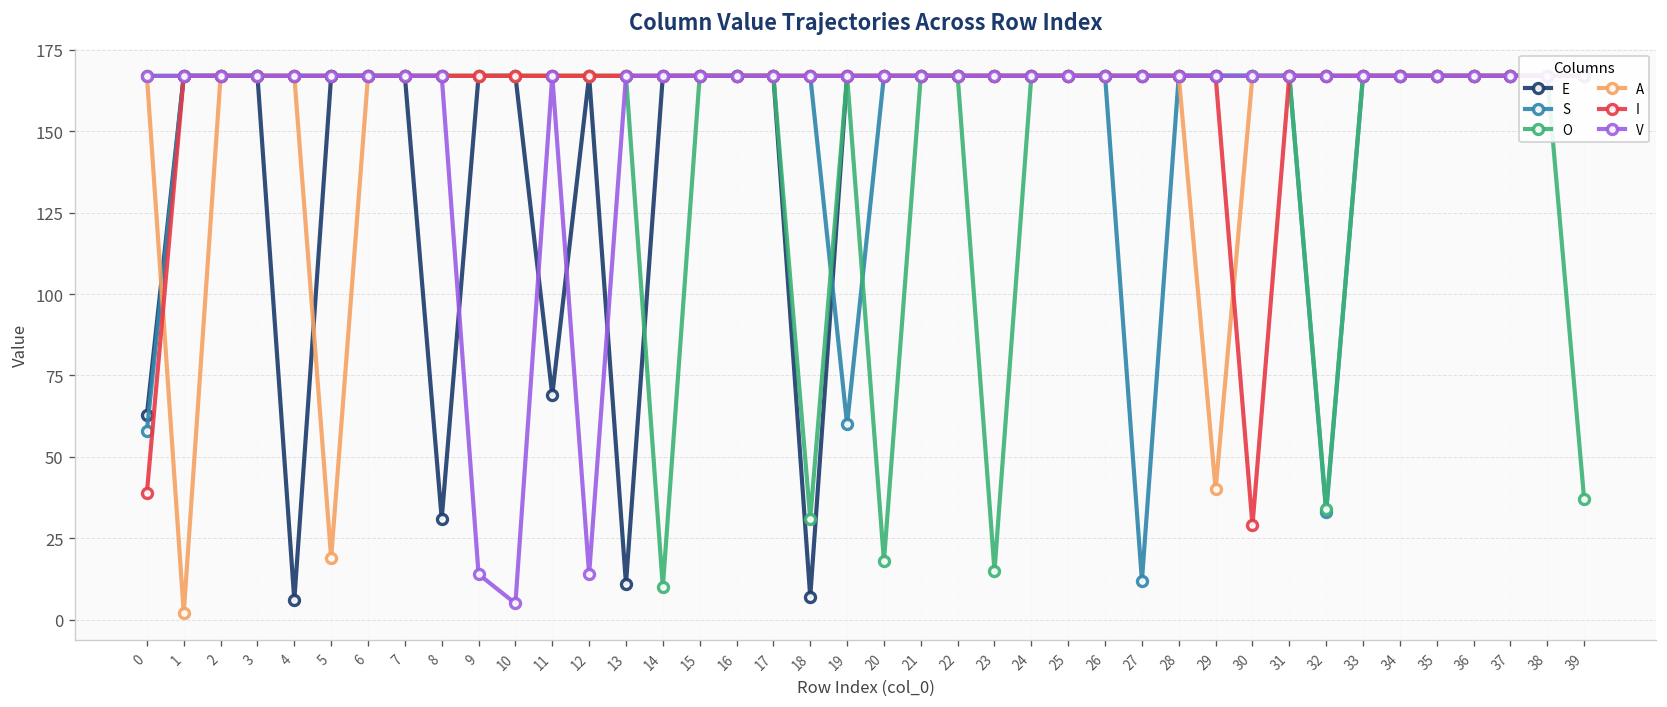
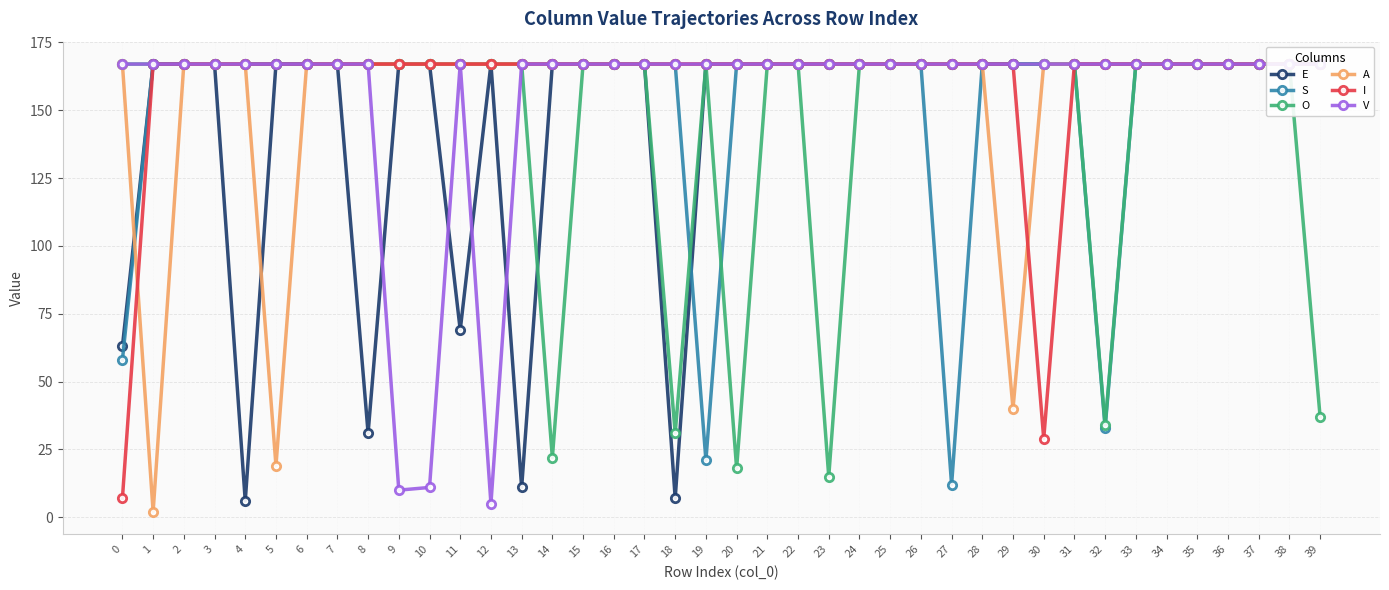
  {
    "E": {
      "0": 63,
      "4": 6,
      "8": 31,
      "11": 69,
      "13": 11,
      "18": 7
    },
    "S": {
      "0": 58,
-     "19": 60,
+     "19": 21,
      "27": 12,
      "32": 33
    },
    "O": {
-     "14": 10,
+     "14": 22,
      "18": 31,
      "20": 18,
      "23": 15,
      "32": 34,
      "39": 37
    },
    "A": {
      "1": 2,
      "5": 19,
      "29": 40
    },
    "I": {
-     "0": 39,
+     "0": 7,
      "30": 29
    },
    "V": {
-     "9": 14,
-     "10": 5,
-     "12": 14
+     "9": 10,
+     "10": 11,
+     "12": 5
    }
  }
